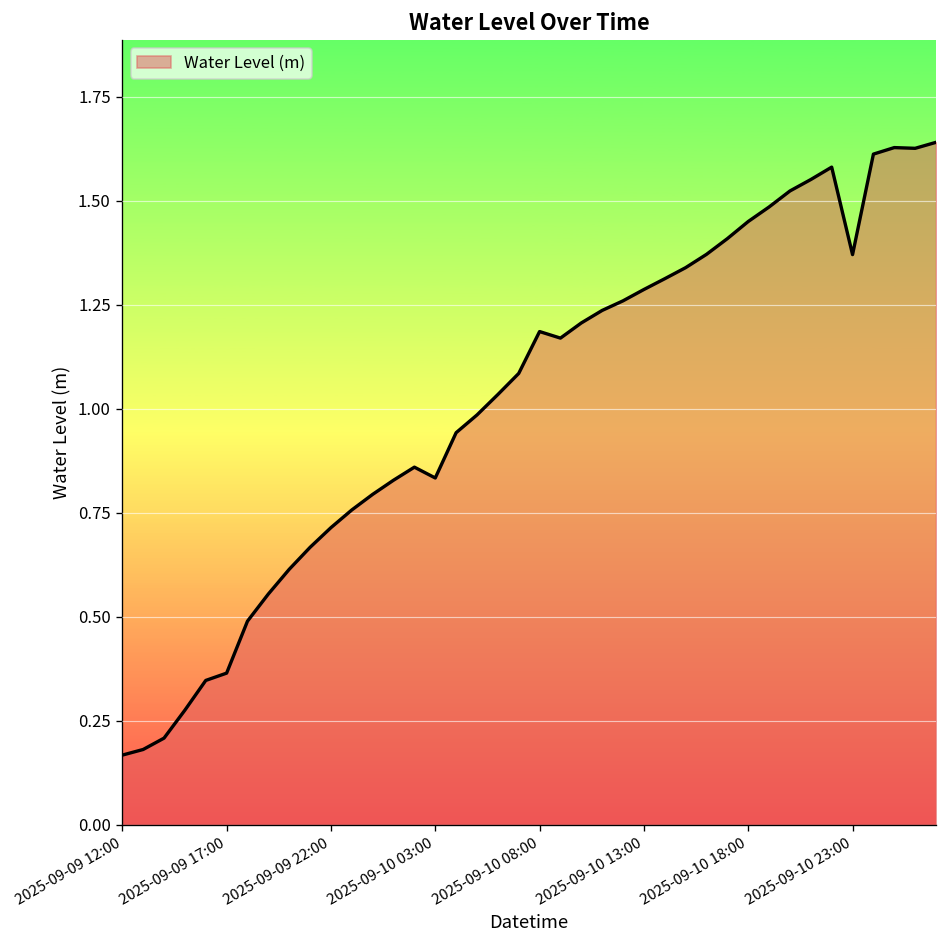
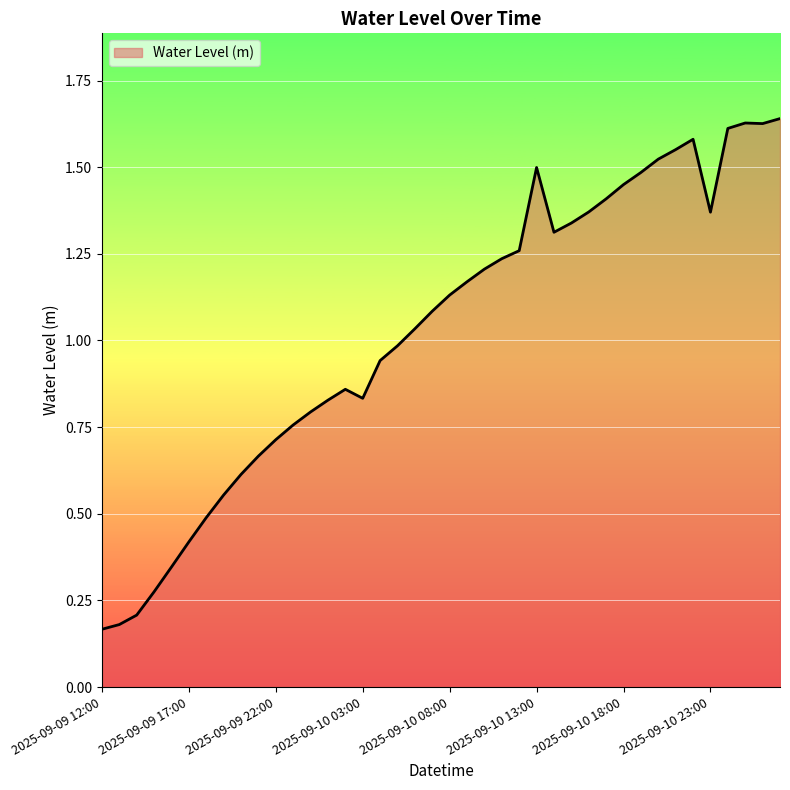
  {
    "2025-09-09 12:00": 0.17,
-   "2025-09-09 17:00": 0.36,
+   "2025-09-09 17:00": 0.42,
    "2025-09-09 22:00": 0.71,
    "2025-09-10 03:00": 0.83,
-   "2025-09-10 08:00": 1.19,
-   "2025-09-10 13:00": 1.29,
+   "2025-09-10 08:00": 1.13,
+   "2025-09-10 13:00": 1.50,
    "2025-09-10 18:00": 1.45,
    "2025-09-10 23:00": 1.37
  }
